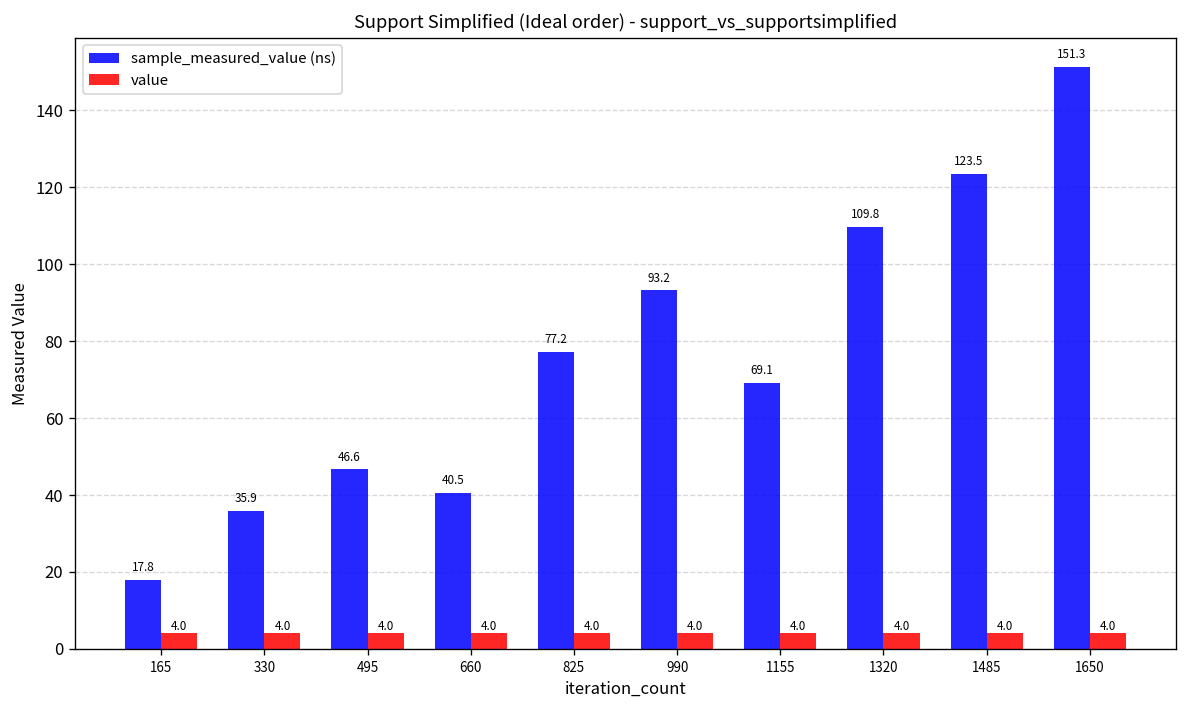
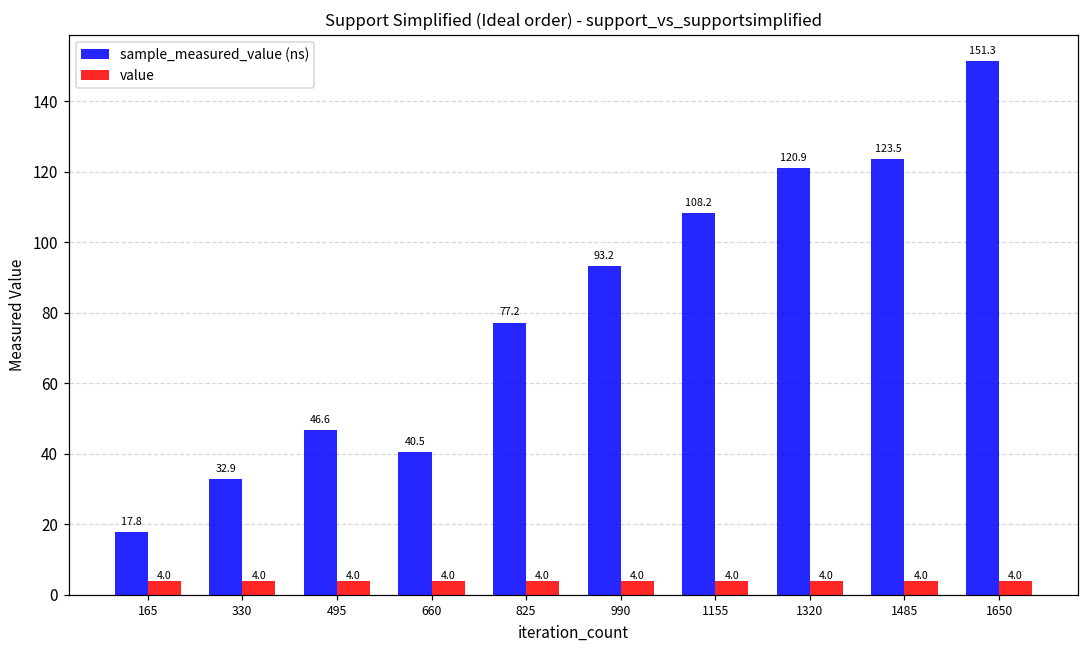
  {
    "sample_measured_value (ns)": {
      "165": 17.8,
-     "330": 35.9,
+     "330": 32.9,
      "495": 46.6,
      "660": 40.5,
      "825": 77.2,
      "990": 93.2,
-     "1155": 69.1,
-     "1320": 109.8,
+     "1155": 108.2,
+     "1320": 120.9,
      "1485": 123.5,
      "1650": 151.3
    },
    "value": {
      "165": 4.0,
      "330": 4.0,
      "495": 4.0,
      "660": 4.0,
      "825": 4.0,
      "990": 4.0,
      "1155": 4.0,
      "1320": 4.0,
      "1485": 4.0,
      "1650": 4.0
    }
  }
